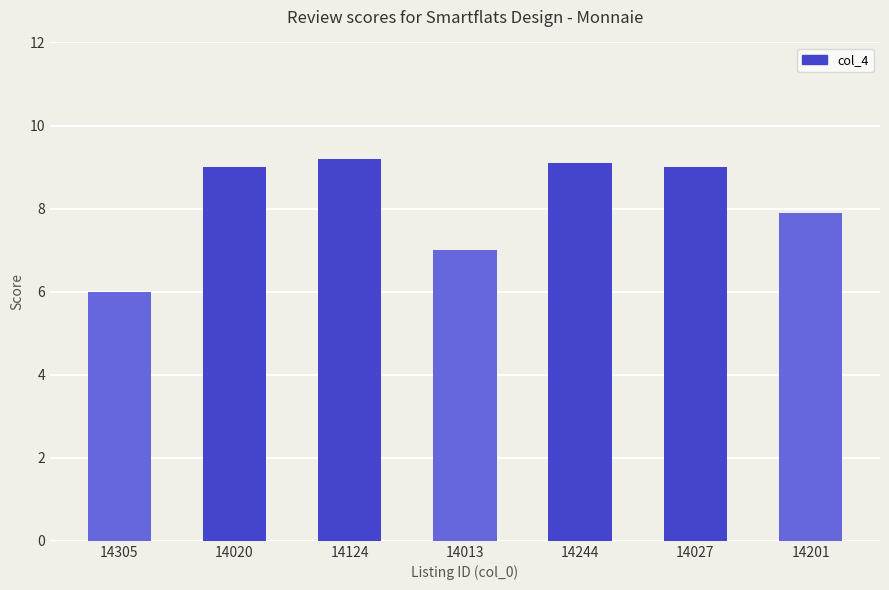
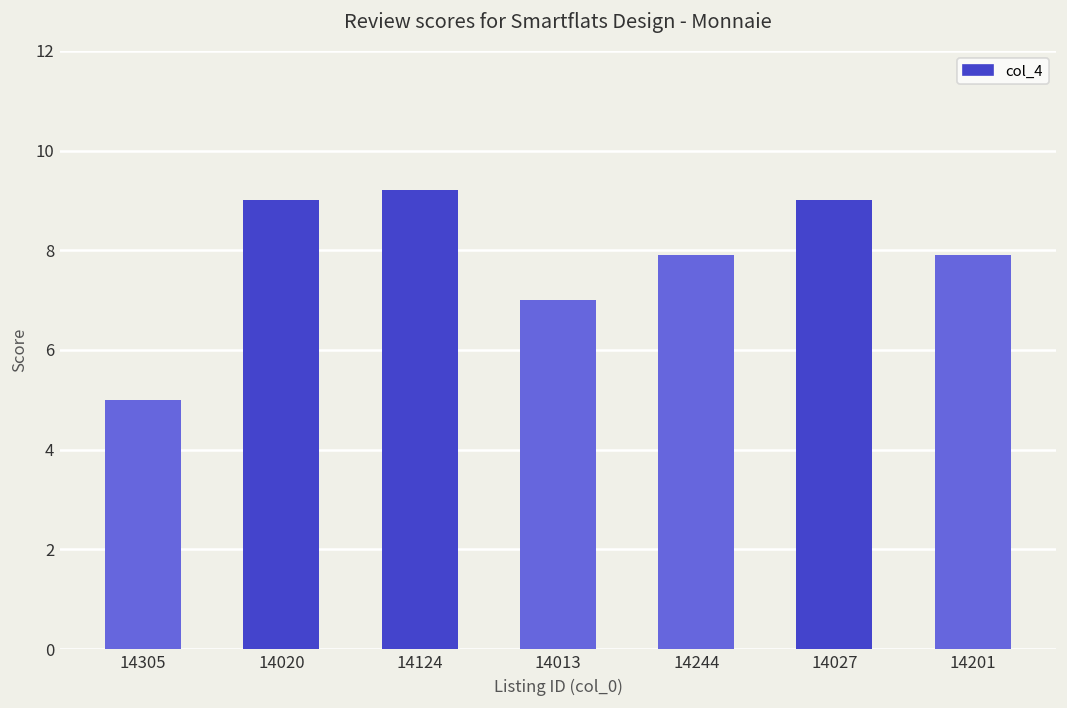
  {
-   "14305": 6,
+   "14305": 5,
    "14020": 9.0,
    "14124": 9.2,
    "14013": 7.0,
-   "14244": 9.1,
+   "14244": 7.9,
    "14027": 9.0,
    "14201": 7.9
  }
